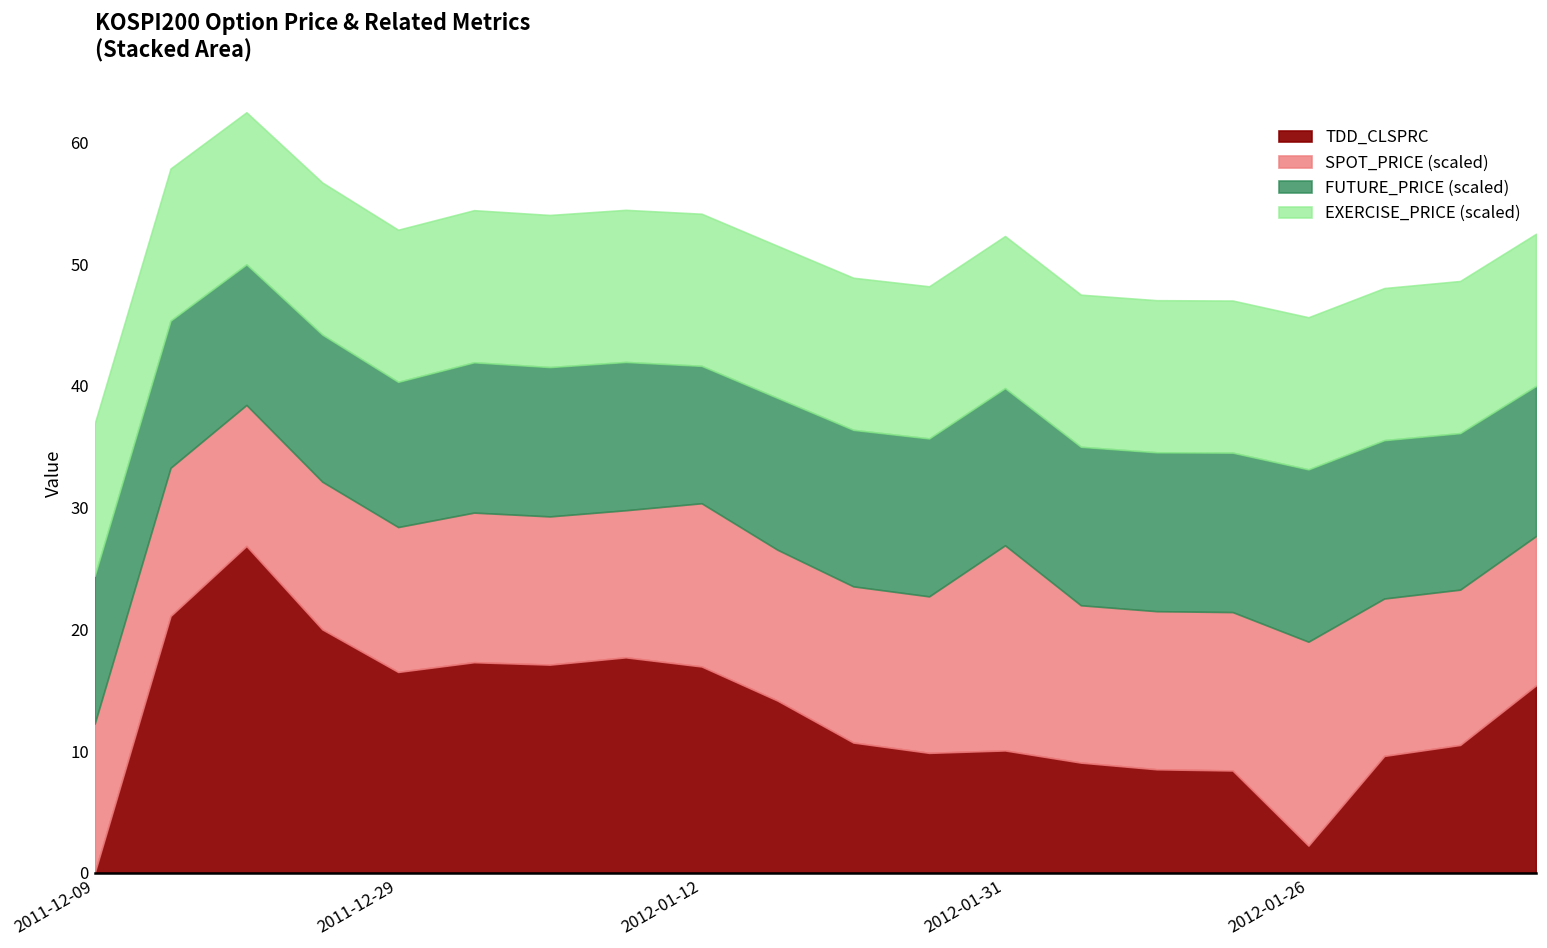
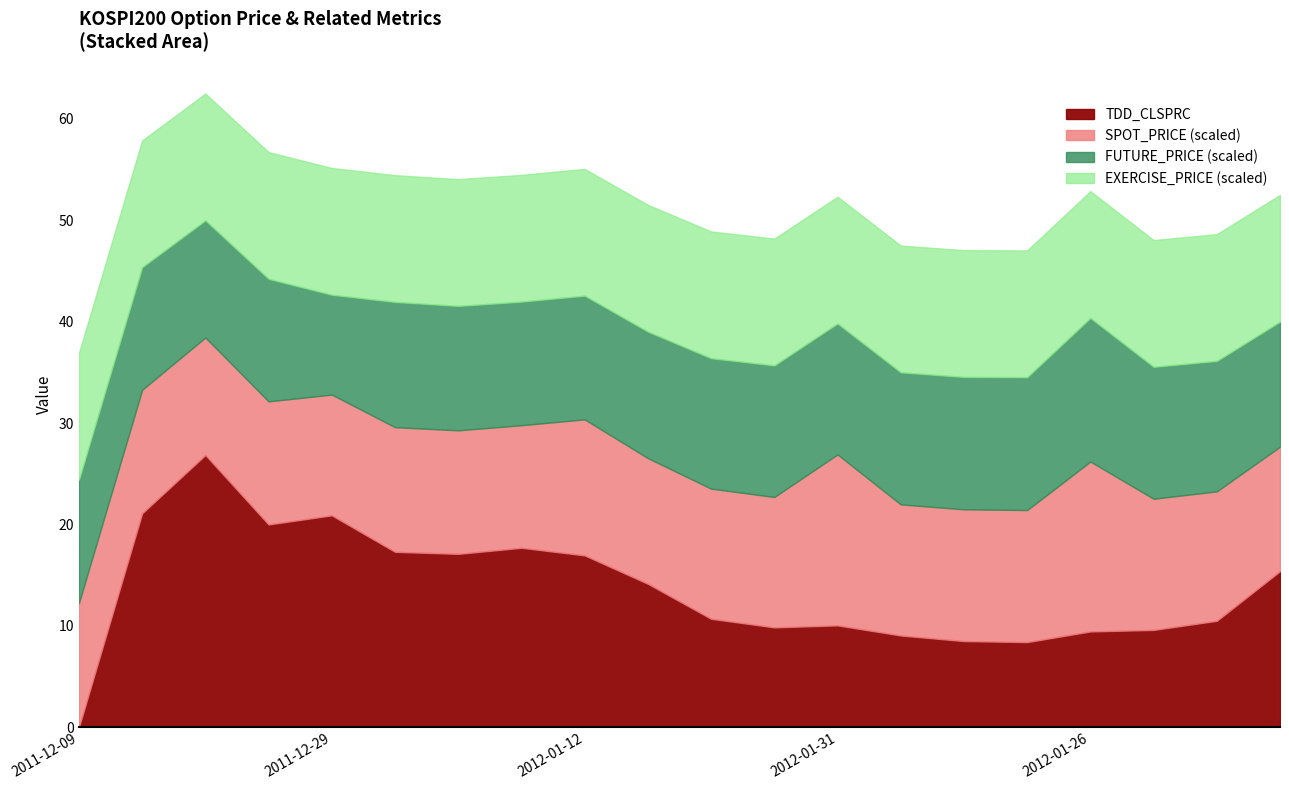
  {
    "TDD_CLSPRC": {
      "2011-12-09": 0.0,
-     "2011-12-29": 16.5,
+     "2011-12-29": 20.9,
      "2012-01-12": 17.0,
      "2012-01-31": 10.1,
-     "2012-01-26": 2.2
+     "2012-01-26": 9.5
    },
    "SPOT_PRICE (scaled)": {
      "2011-12-09": 12.2,
      "2011-12-29": 11.9,
      "2012-01-12": 13.4,
      "2012-01-31": 16.9,
      "2012-01-26": 16.8
    },
    "FUTURE_PRICE (scaled)": {
      "2011-12-09": 12.2,
-     "2011-12-29": 11.9,
-     "2012-01-12": 11.3,
+     "2011-12-29": 9.8,
+     "2012-01-12": 12.2,
      "2012-01-31": 12.9,
      "2012-01-26": 14.2
    },
    "EXERCISE_PRICE (scaled)": {
      "2011-12-09": 12.5,
      "2011-12-29": 12.5,
      "2012-01-12": 12.5,
      "2012-01-31": 12.5,
      "2012-01-26": 12.5
    }
  }
